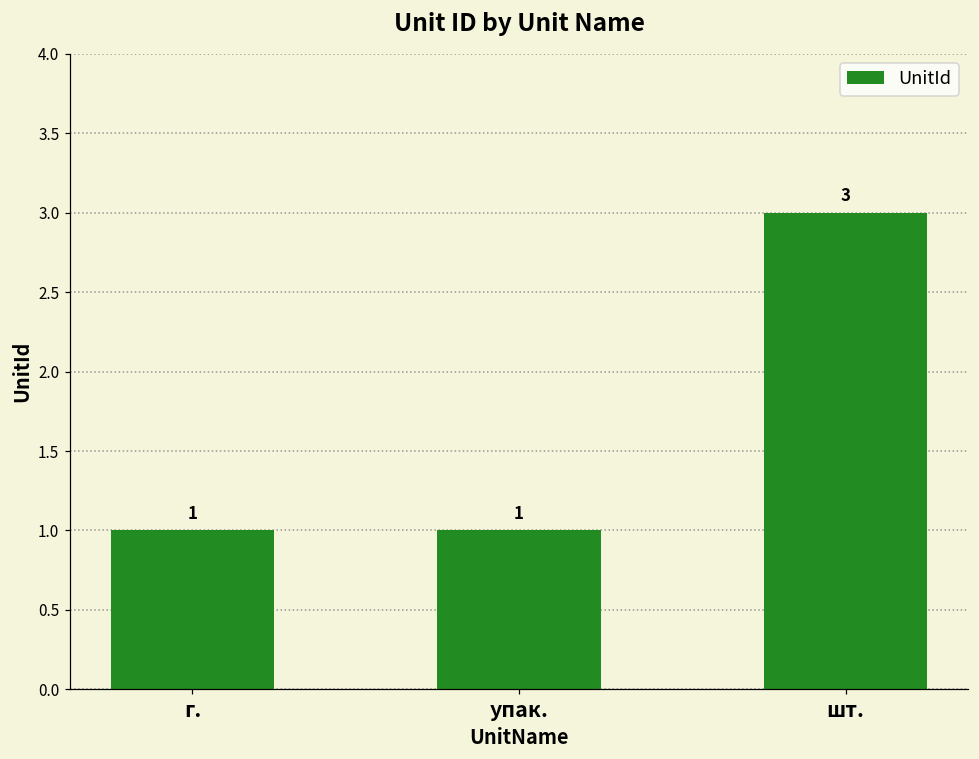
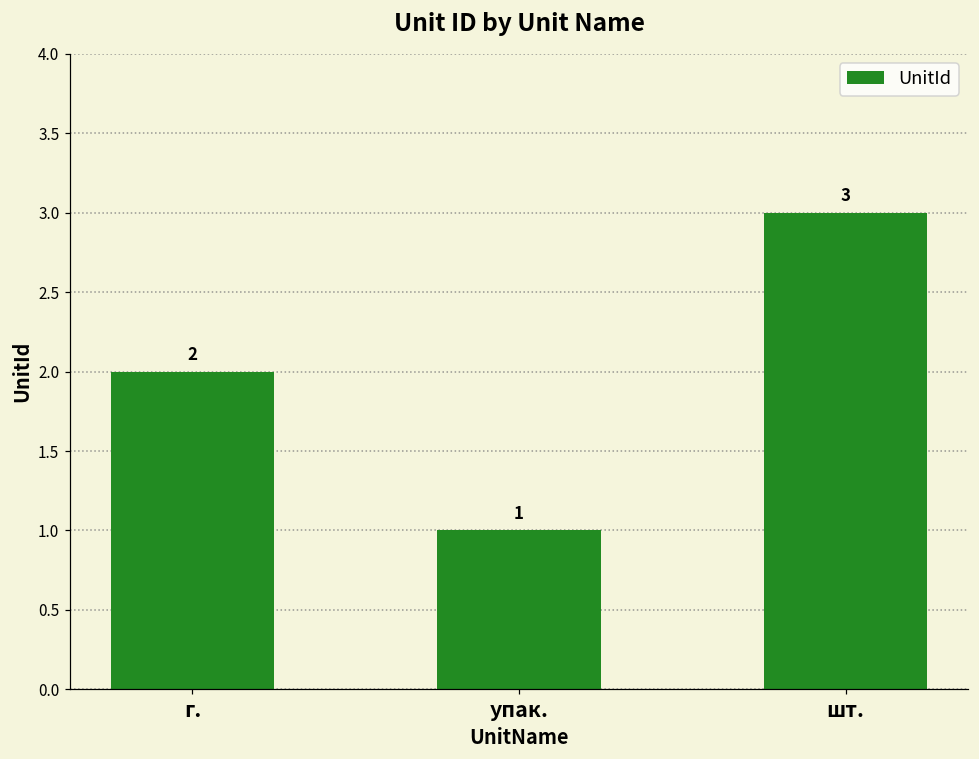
  {
-   "г.": 1,
+   "г.": 2,
    "упак.": 1,
    "шт.": 3
  }
